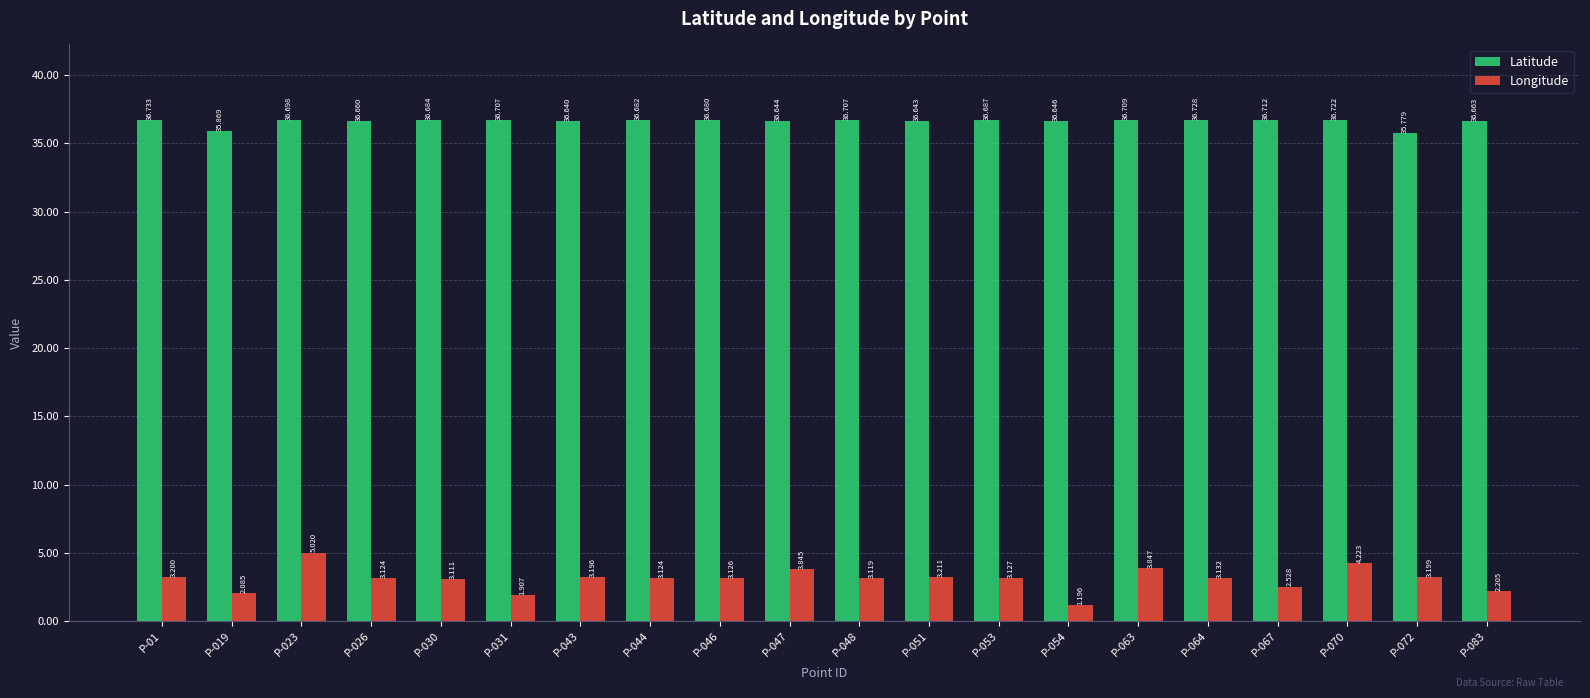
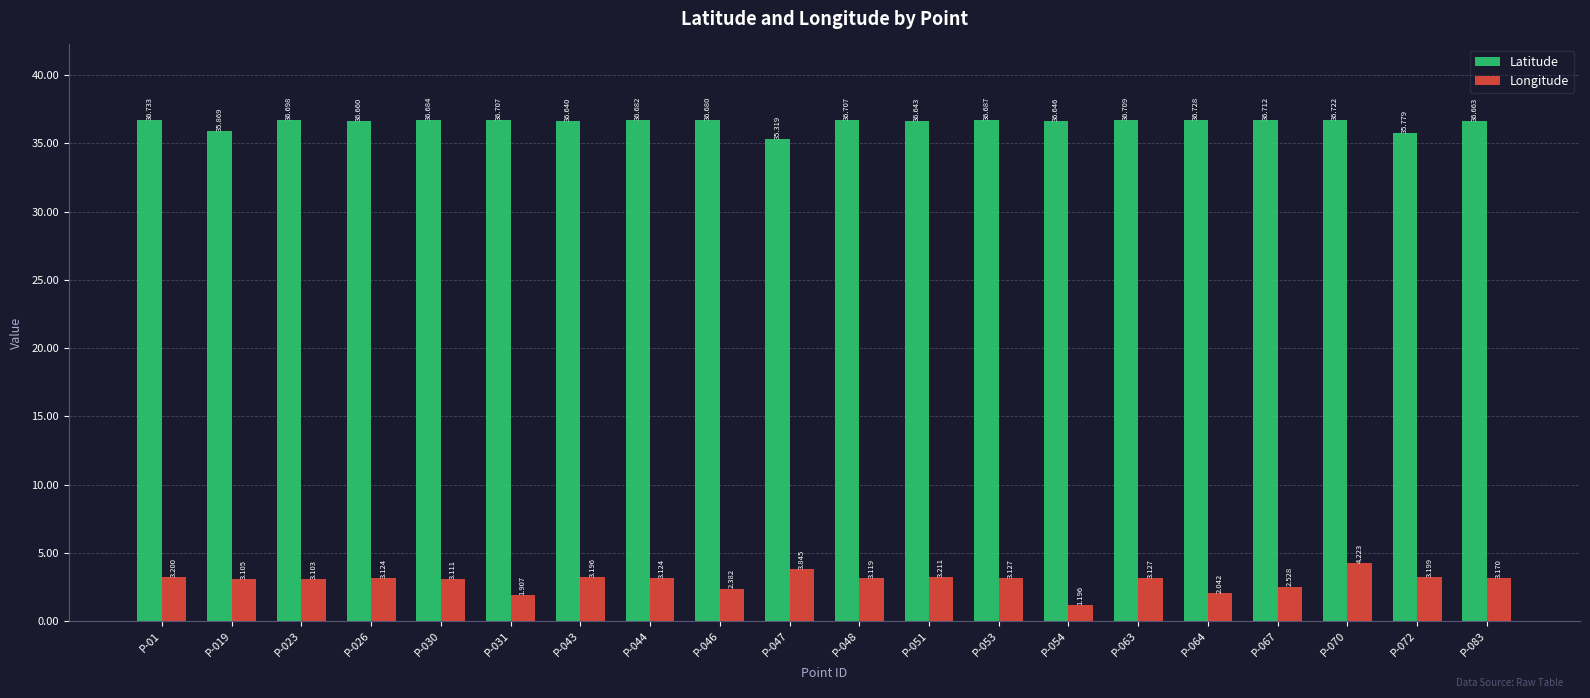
  {
    "Latitude": {
      "P-01": 36.733,
      "P-019": 35.869,
      "P-023": 36.698,
      "P-026": 36.660,
      "P-030": 36.684,
      "P-031": 36.707,
      "P-043": 36.640,
      "P-044": 36.682,
      "P-046": 36.680,
-     "P-047": 36.644,
+     "P-047": 35.319,
      "P-048": 36.707,
      "P-051": 36.643,
      "P-053": 36.687,
      "P-054": 36.646,
      "P-063": 36.709,
      "P-064": 36.728,
      "P-067": 36.712,
      "P-070": 36.722,
      "P-072": 35.779,
      "P-083": 36.663
    },
    "Longitude": {
      "P-01": 3.200,
-     "P-019": 2.085,
-     "P-023": 5.020,
+     "P-019": 3.105,
+     "P-023": 3.103,
      "P-026": 3.124,
      "P-030": 3.111,
      "P-031": 1.907,
      "P-043": 3.196,
      "P-044": 3.124,
-     "P-046": 3.126,
+     "P-046": 2.382,
      "P-047": 3.845,
      "P-048": 3.119,
      "P-051": 3.211,
      "P-053": 3.127,
      "P-054": 1.196,
-     "P-063": 3.847,
-     "P-064": 3.132,
+     "P-063": 3.127,
+     "P-064": 2.042,
      "P-067": 2.528,
      "P-070": 4.223,
      "P-072": 3.199,
-     "P-083": 2.205
+     "P-083": 3.170
    }
  }
